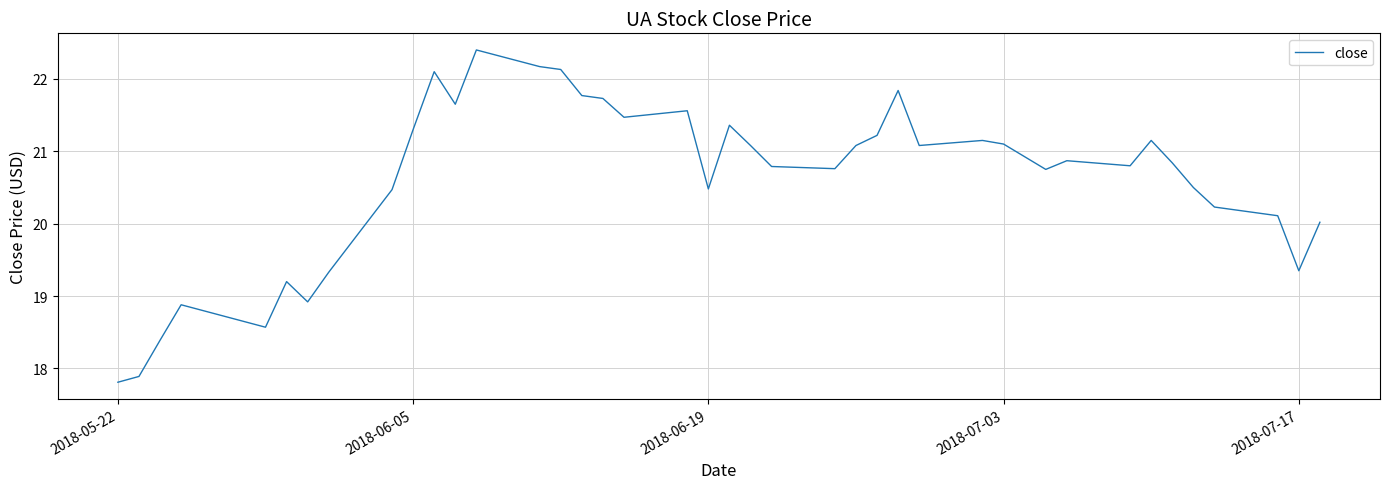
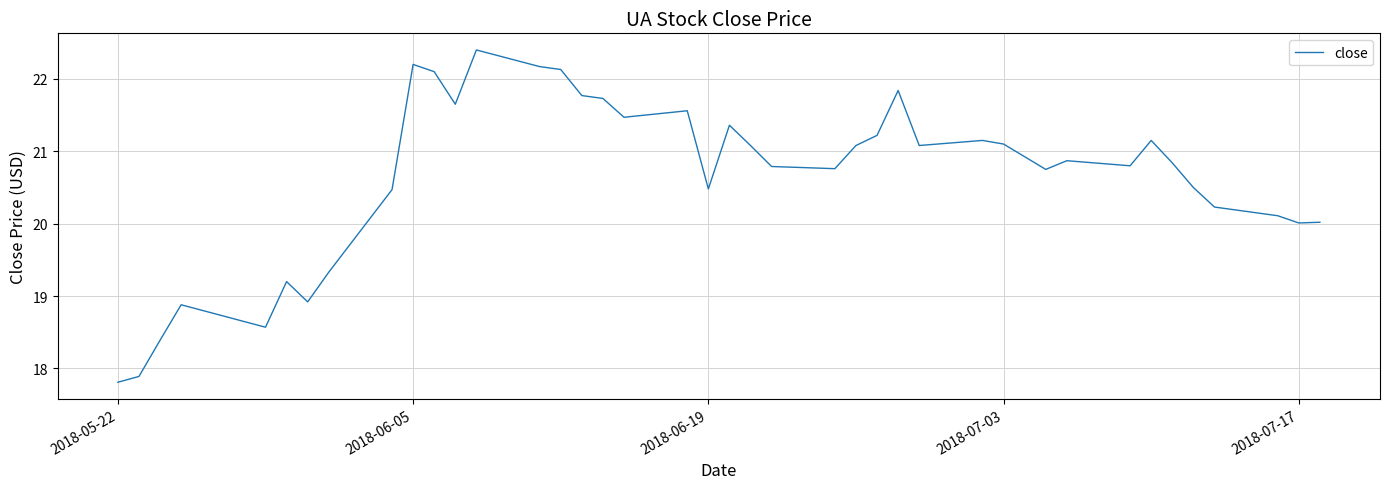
  {
    "2018-05-22": 17.8,
-   "2018-06-05": 21.3,
+   "2018-06-05": 22.2,
    "2018-06-19": 20.5,
    "2018-07-03": 21.1,
-   "2018-07-17": 19.4
+   "2018-07-17": 20.0
  }
